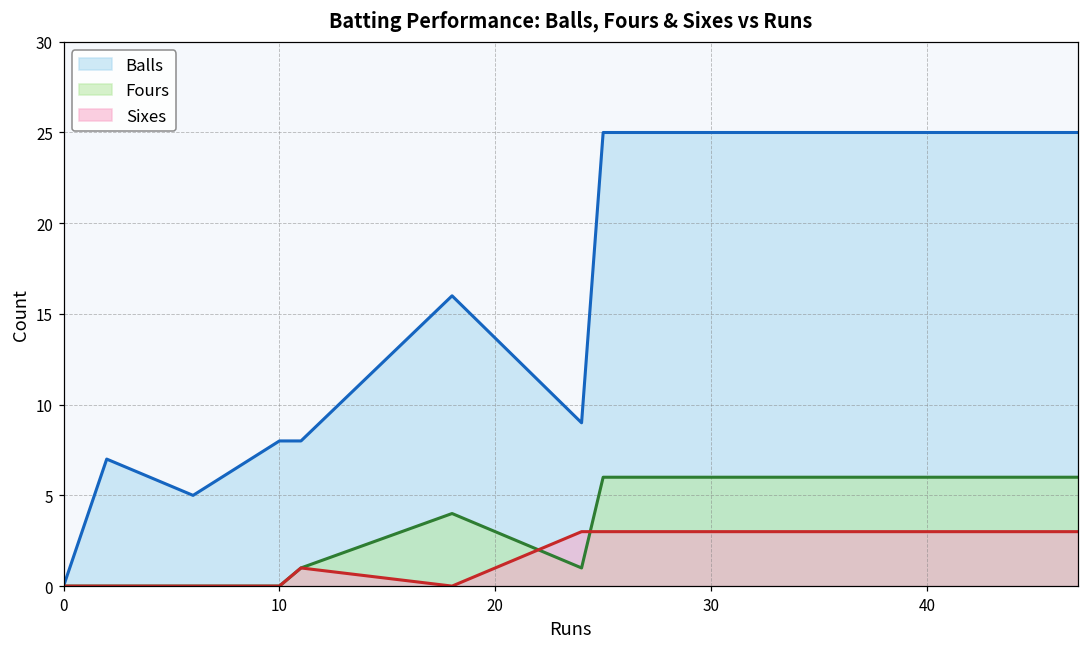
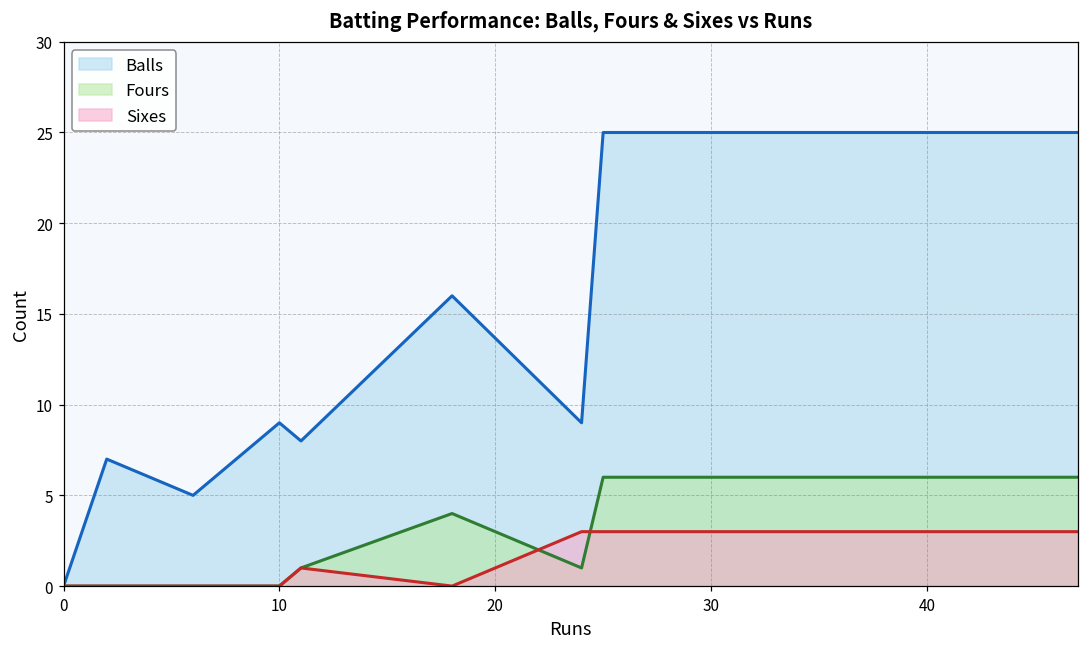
  {
    "Balls": {
-     "10": 8
+     "10": 9
    }
  }
